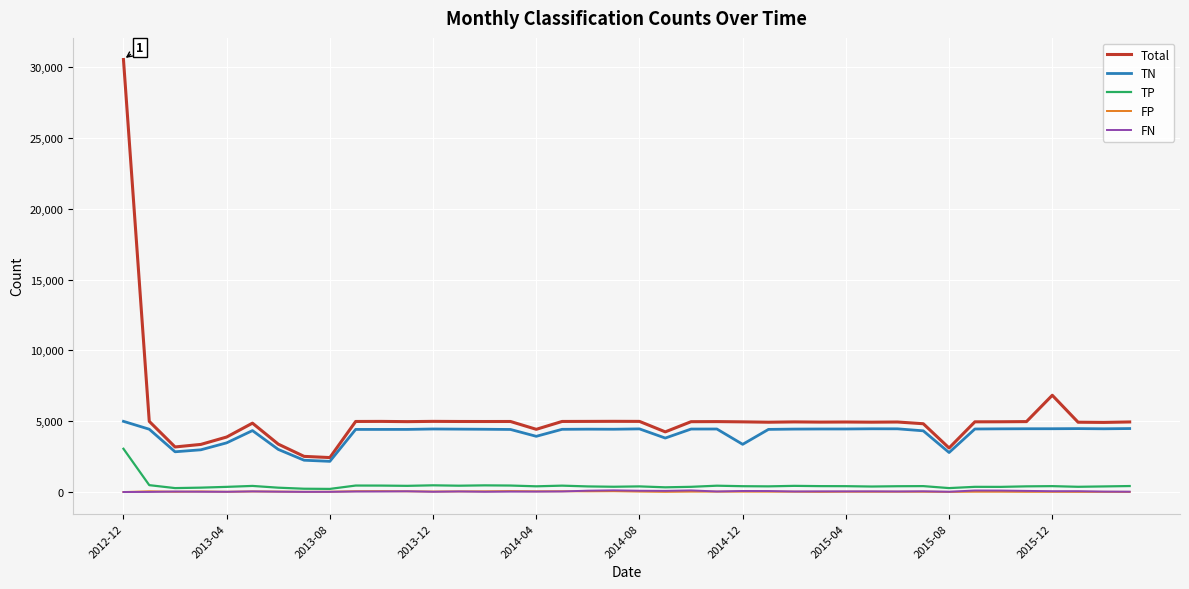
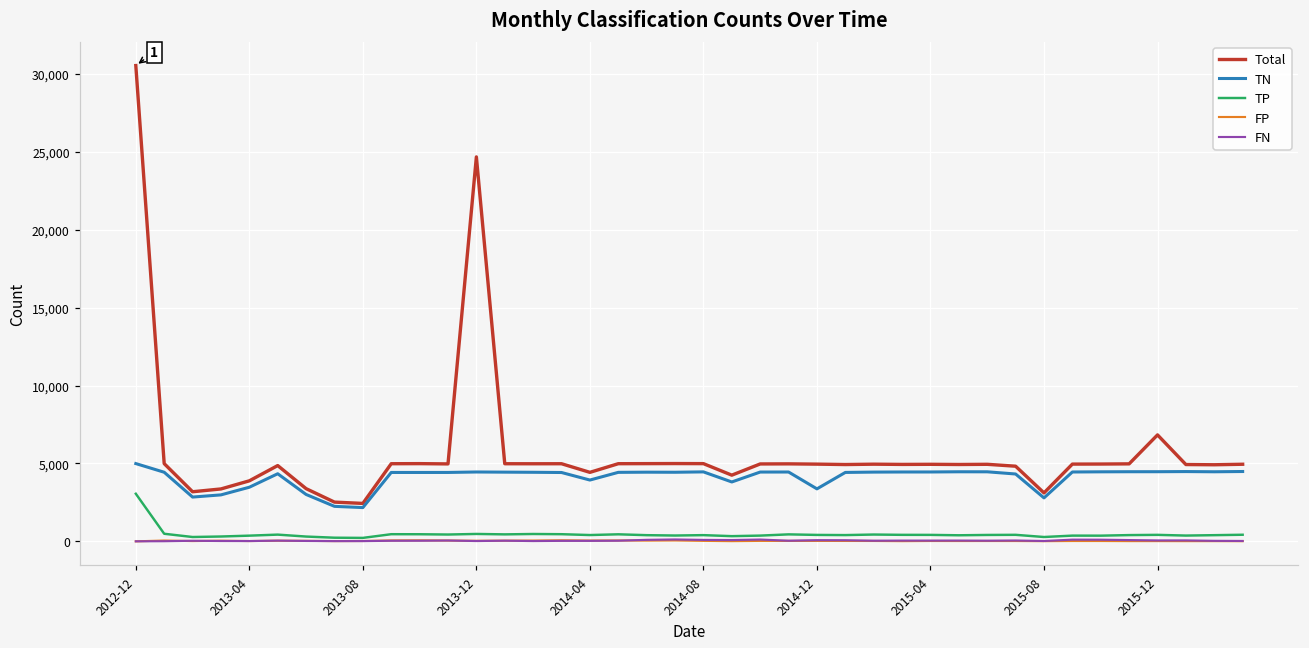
  {
    "Total": {
      "2013-04": "3,900",
      "2013-08": "2,400",
-     "2013-12": "5,000",
+     "2013-12": "24,700",
      "2014-04": "4,400",
      "2014-08": "5,000",
      "2014-12": "5,000",
      "2015-04": "4,900",
      "2015-08": "3,100",
      "2015-12": "6,800"
    },
    "TN": {
      "2012-12": "5,000",
      "2013-04": "3,500",
      "2013-08": "2,200",
      "2013-12": "4,500",
      "2014-04": "3,900",
      "2014-08": "4,500",
      "2014-12": "3,400",
      "2015-04": "4,500",
      "2015-08": "2,800",
      "2015-12": "4,500"
    },
    "TP": {
      "2012-12": "3,100",
      "2013-04": "400",
      "2013-08": "200",
      "2013-12": "500",
      "2014-04": "400",
      "2014-08": "400",
      "2014-12": "400",
      "2015-04": "400",
      "2015-08": "300",
      "2015-12": "400"
    }
  }
